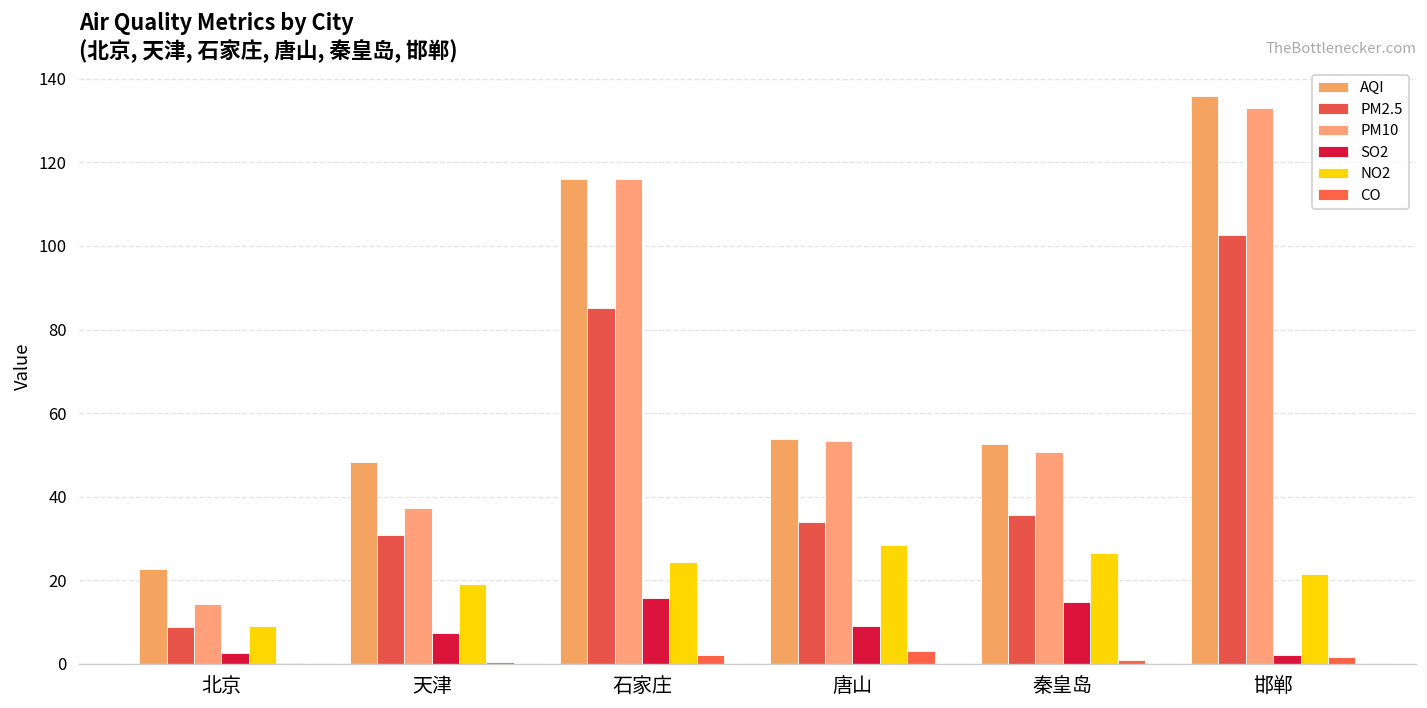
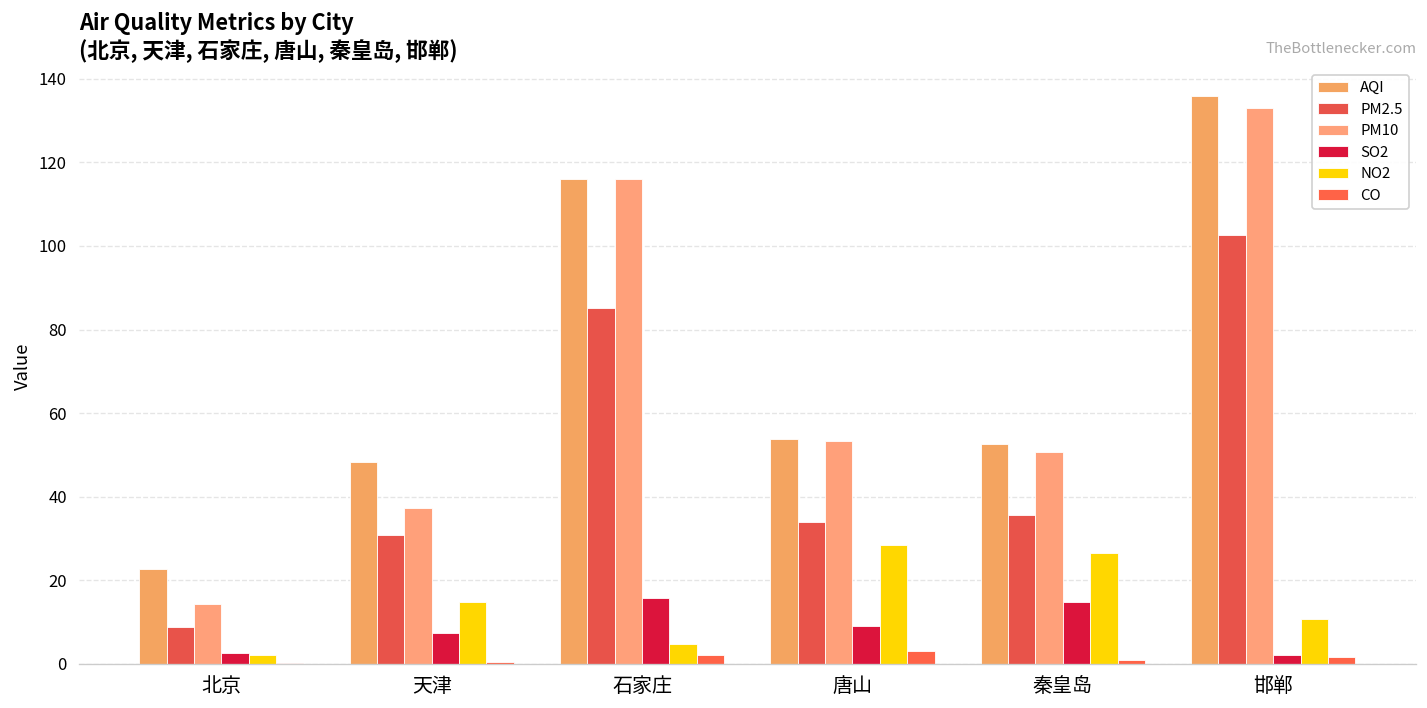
  {
    "SO2": {
      "北京": 3,
      "天津": 8,
      "石家庄": 16,
      "唐山": 9,
      "秦皇岛": 15,
      "邯郸": 2
    },
    "NO2": {
-     "北京": 9,
-     "天津": 19,
-     "石家庄": 24,
+     "北京": 2,
+     "天津": 15,
+     "石家庄": 5,
      "唐山": 29,
      "秦皇岛": 27,
-     "邯郸": 21
+     "邯郸": 11
    }
  }
